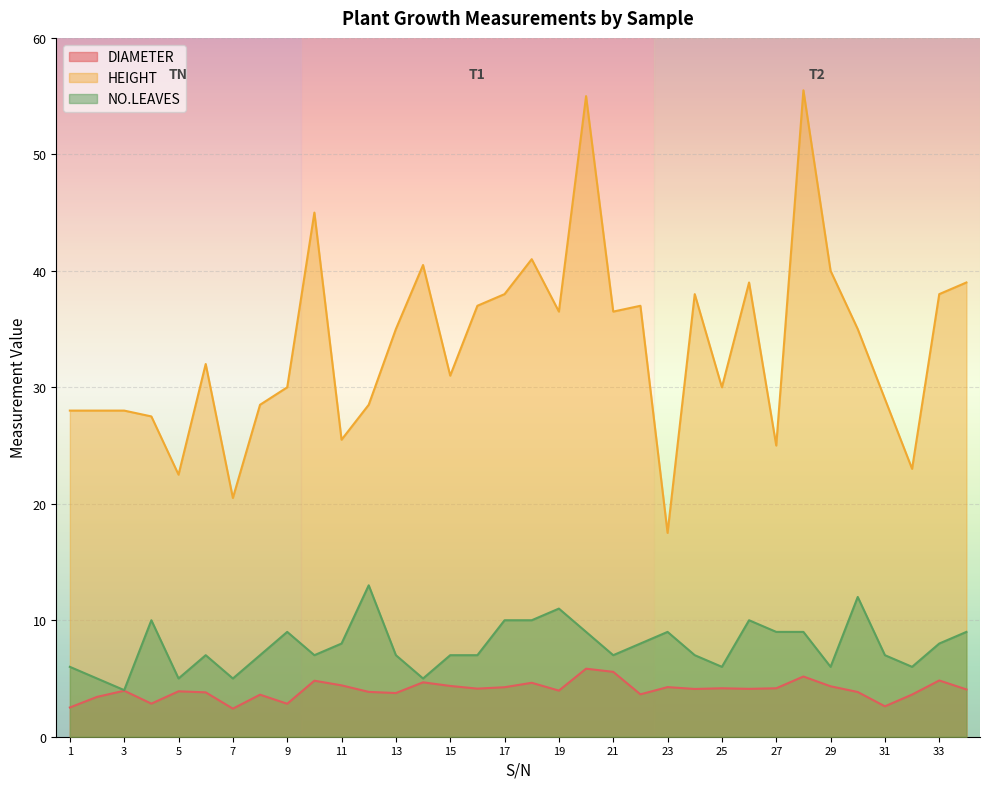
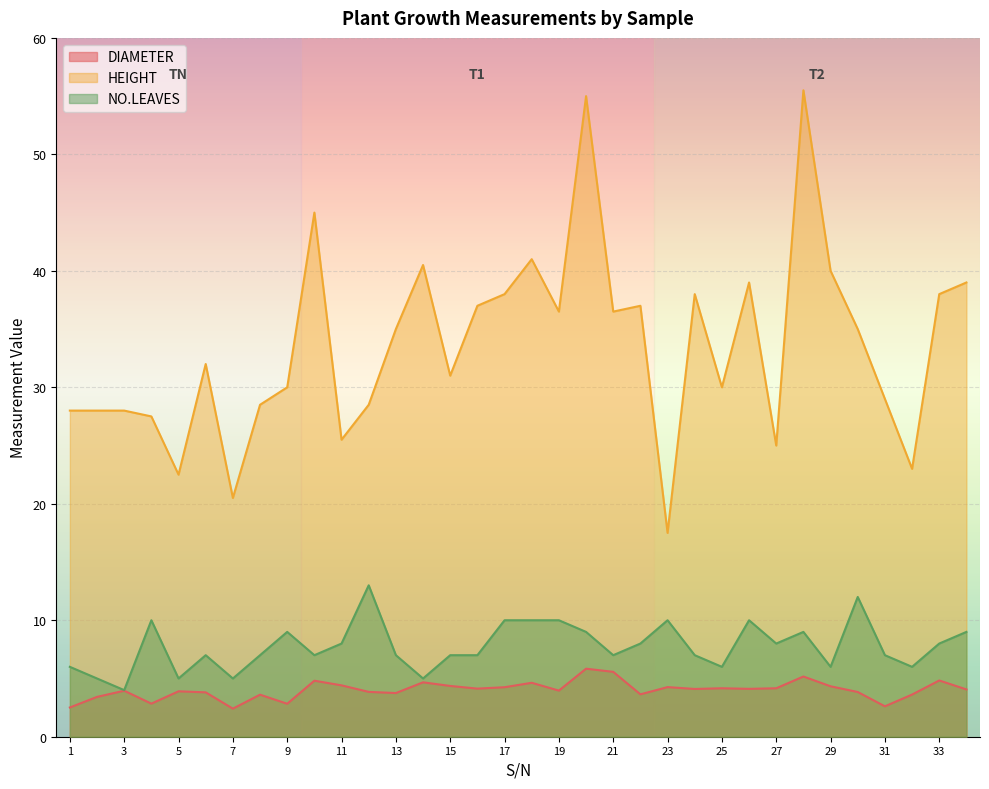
  {
    "DIAMETER": {
      "1": 2.5,
      "5": 4,
      "7": 2.4,
      "9": 3,
      "11": 4.4,
      "13": 3.8,
      "15": 4.4,
      "17": 4.3,
      "19": 4,
      "21": 5.6,
      "23": 4.3,
      "25": 4,
      "27": 4,
      "29": 4.3,
      "31": 2.6,
      "33": 5
    },
    "HEIGHT": {
      "1": 28,
      "3": 28,
      "5": 22.5,
      "7": 20.5,
      "9": 30,
      "11": 25.5,
      "13": 35,
      "15": 31,
      "17": 38,
      "19": 36.5,
      "21": 36.5,
      "23": 17.5,
      "25": 30,
      "27": 25,
      "29": 40,
      "31": 29,
      "33": 38
    },
    "NO.LEAVES": {
      "1": 6,
      "5": 5,
      "7": 5,
      "9": 9,
      "11": 8,
      "13": 7,
      "15": 7,
      "17": 10,
-     "19": 11,
+     "19": 10,
      "21": 7,
-     "23": 9,
+     "23": 10,
      "25": 6,
-     "27": 9,
+     "27": 8,
      "29": 6,
      "31": 7,
      "33": 8
    }
  }
